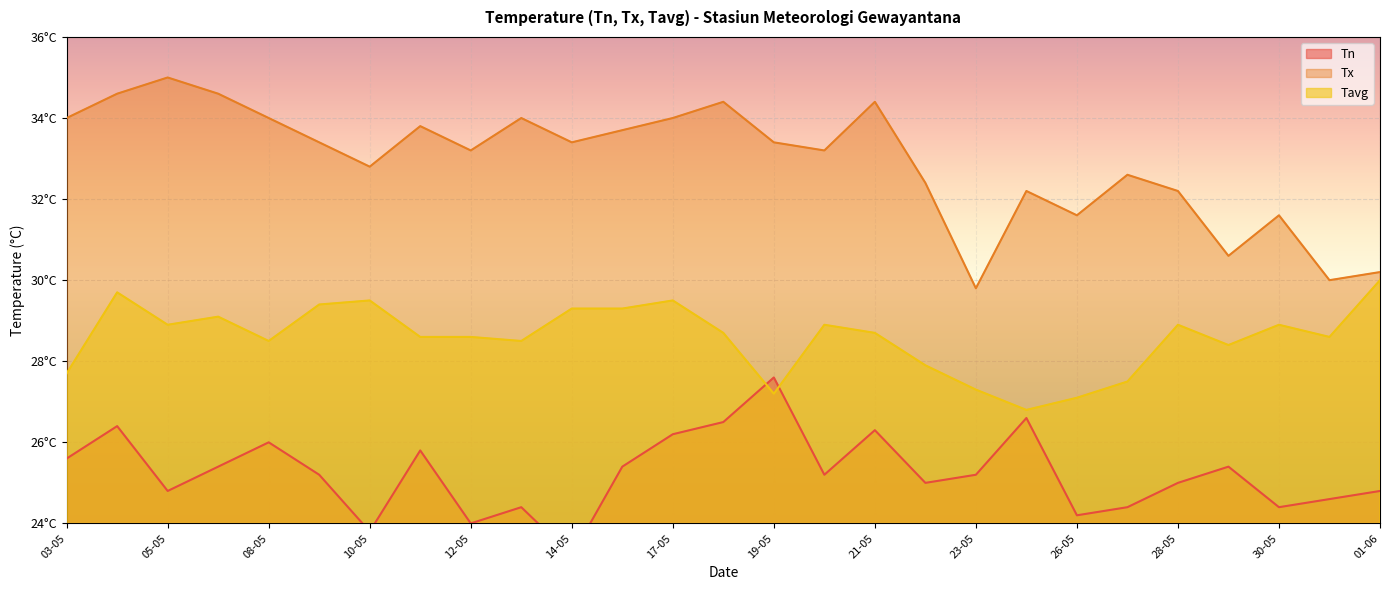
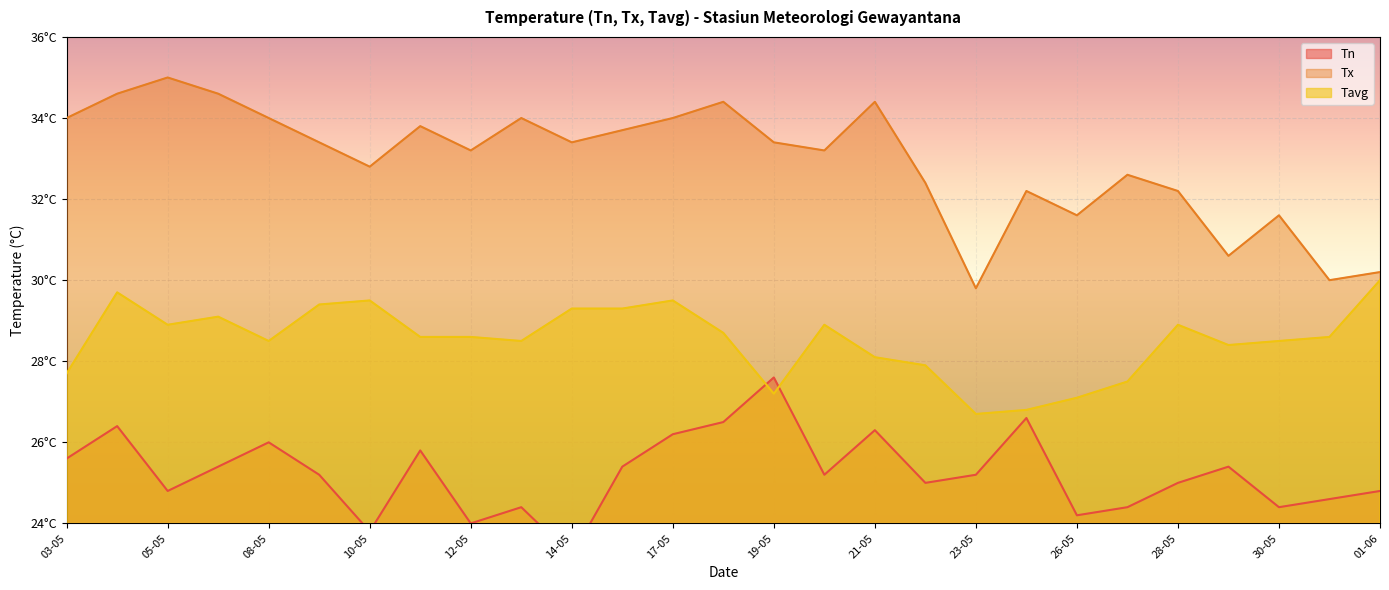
  {
    "Tavg": {
      "03-05": "27.7°C",
      "05-05": "28.9°C",
      "08-05": "28.5°C",
      "10-05": "29.5°C",
      "12-05": "28.6°C",
      "14-05": "29.3°C",
      "17-05": "29.5°C",
      "19-05": "27.2°C",
-     "21-05": "28.7°C",
-     "23-05": "27.3°C",
+     "21-05": "28.1°C",
+     "23-05": "26.7°C",
      "26-05": "27.1°C",
      "28-05": "28.9°C",
-     "30-05": "28.9°C",
+     "30-05": "28.5°C",
      "01-06": "30.0°C"
    }
  }
